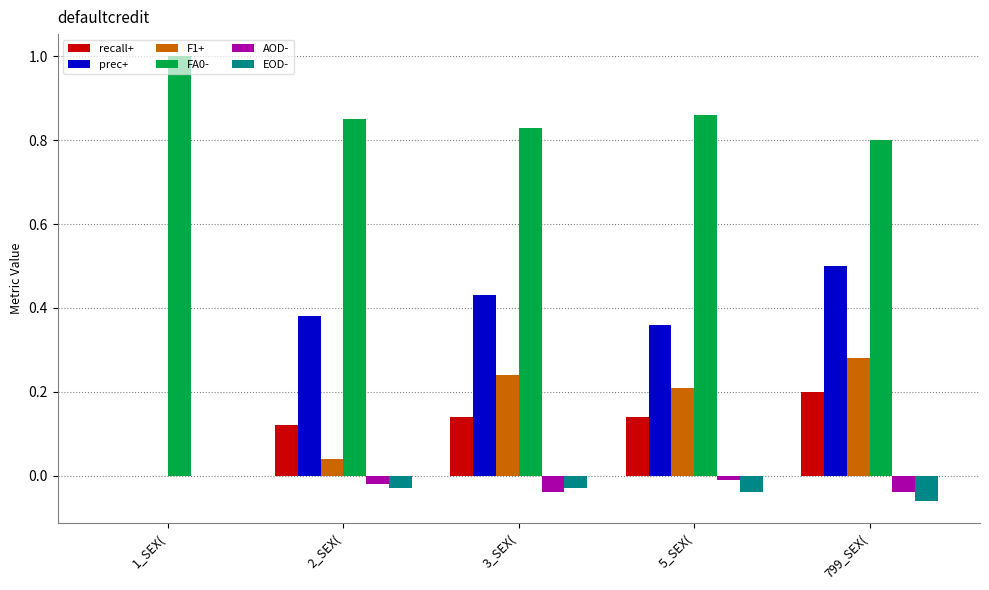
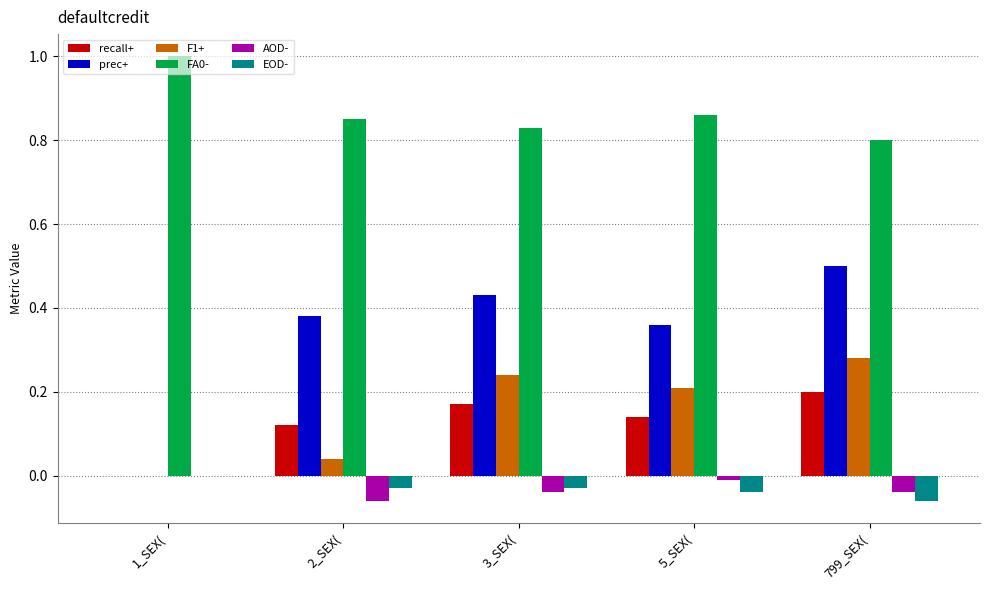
  {
    "recall+": {
      "1_SEX(": 0.00,
      "2_SEX(": 0.12,
-     "3_SEX(": 0.14,
+     "3_SEX(": 0.17,
      "5_SEX(": 0.14,
      "799_SEX(": 0.20
    },
    "prec+": {
      "1_SEX(": 0.00,
      "2_SEX(": 0.38,
      "3_SEX(": 0.43,
      "5_SEX(": 0.36,
      "799_SEX(": 0.50
    },
    "F1+": {
      "1_SEX(": 0.00,
      "2_SEX(": 0.04,
      "3_SEX(": 0.24,
      "5_SEX(": 0.21,
      "799_SEX(": 0.28
    },
    "FA0-": {
      "2_SEX(": 0.85,
      "3_SEX(": 0.83,
      "5_SEX(": 0.86,
      "799_SEX(": 0.80
    },
    "AOD-": {
      "1_SEX(": 0.00,
-     "2_SEX(": -0.02,
+     "2_SEX(": -0.06,
      "3_SEX(": -0.04,
      "5_SEX(": -0.01,
      "799_SEX(": -0.04
    },
    "EOD-": {
      "1_SEX(": 0.00,
      "2_SEX(": -0.03,
      "3_SEX(": -0.03,
      "5_SEX(": -0.04,
      "799_SEX(": -0.06
    }
  }
